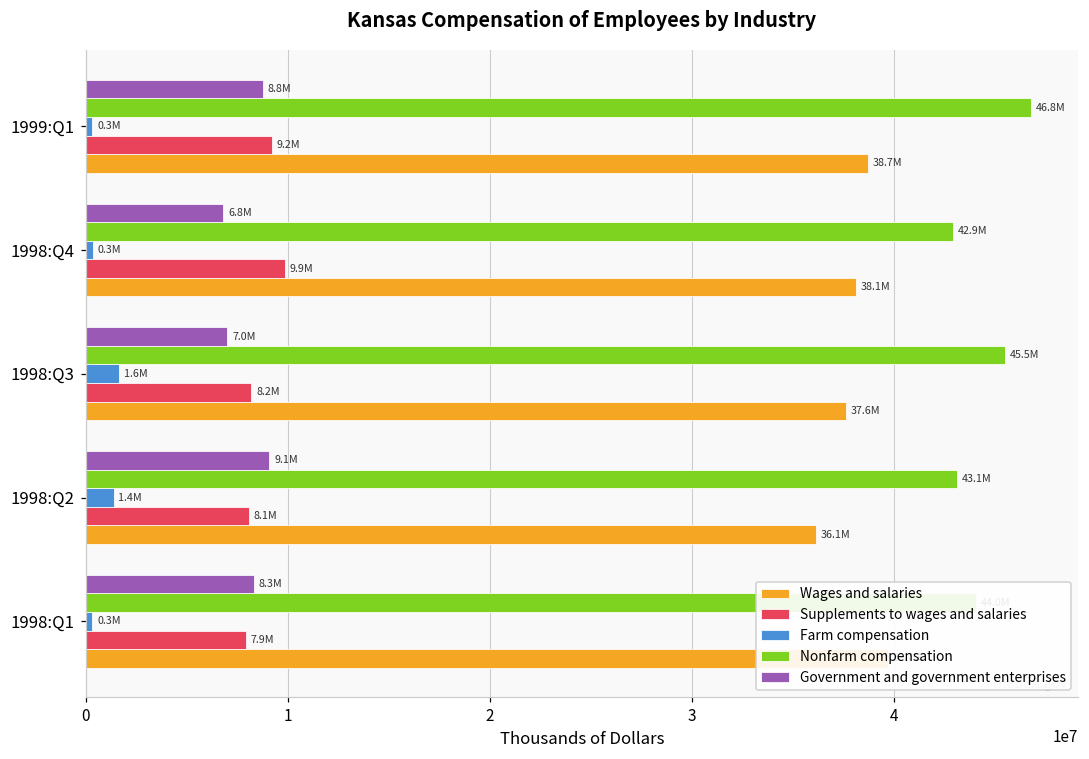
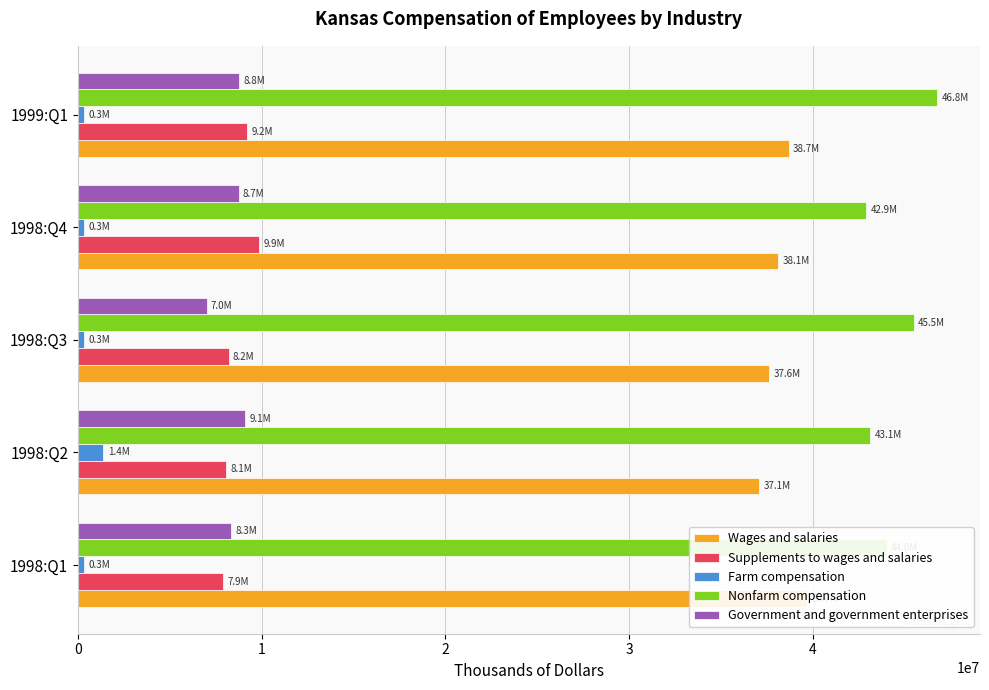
  {
    "Wages and salaries": {
      "1999:Q1": "38.7M",
      "1998:Q4": "38.1M",
      "1998:Q3": "37.6M",
-     "1998:Q2": "36.1M"
+     "1998:Q2": "37.1M"
    },
    "Supplements to wages and salaries": {
      "1999:Q1": "9.2M",
      "1998:Q4": "9.9M",
      "1998:Q3": "8.2M",
      "1998:Q2": "8.1M",
      "1998:Q1": "7.9M"
    },
    "Farm compensation": {
      "1999:Q1": "0.3M",
      "1998:Q4": "0.3M",
-     "1998:Q3": "1.6M",
+     "1998:Q3": "0.3M",
      "1998:Q2": "1.4M",
      "1998:Q1": "0.3M"
    },
    "Nonfarm compensation": {
      "1999:Q1": "46.8M",
      "1998:Q4": "42.9M",
      "1998:Q3": "45.5M",
      "1998:Q2": "43.1M"
    },
    "Government and government enterprises": {
      "1999:Q1": "8.8M",
-     "1998:Q4": "6.8M",
+     "1998:Q4": "8.7M",
      "1998:Q3": "7.0M",
      "1998:Q2": "9.1M",
      "1998:Q1": "8.3M"
    }
  }
